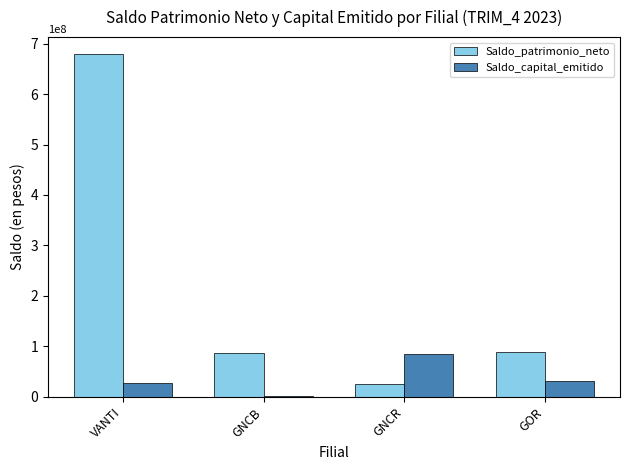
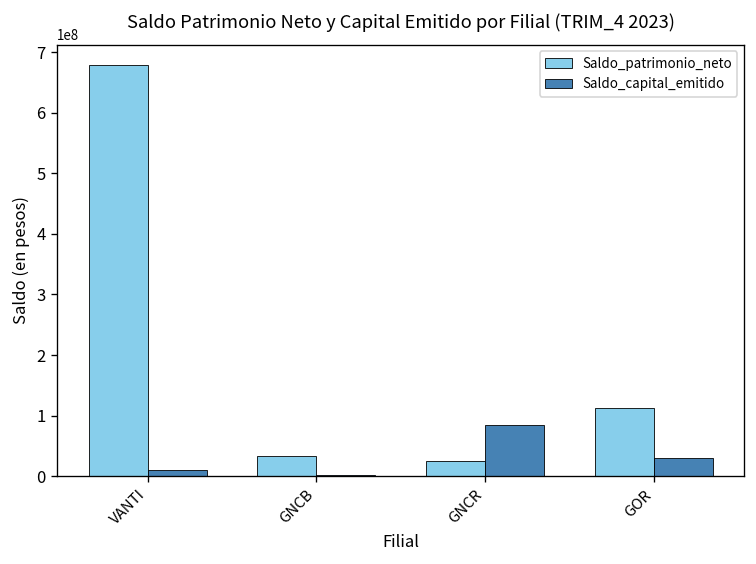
  {
    "Saldo_patrimonio_neto": {
      "VANTI": 680000000,
-     "GNCB": 90000000,
+     "GNCB": 30000000,
      "GNCR": 30000000,
-     "GOR": 90000000
+     "GOR": 110000000
    },
    "Saldo_capital_emitido": {
-     "VANTI": 30000000,
+     "VANTI": 10000000,
      "GNCR": 80000000,
      "GOR": 30000000
    }
  }
